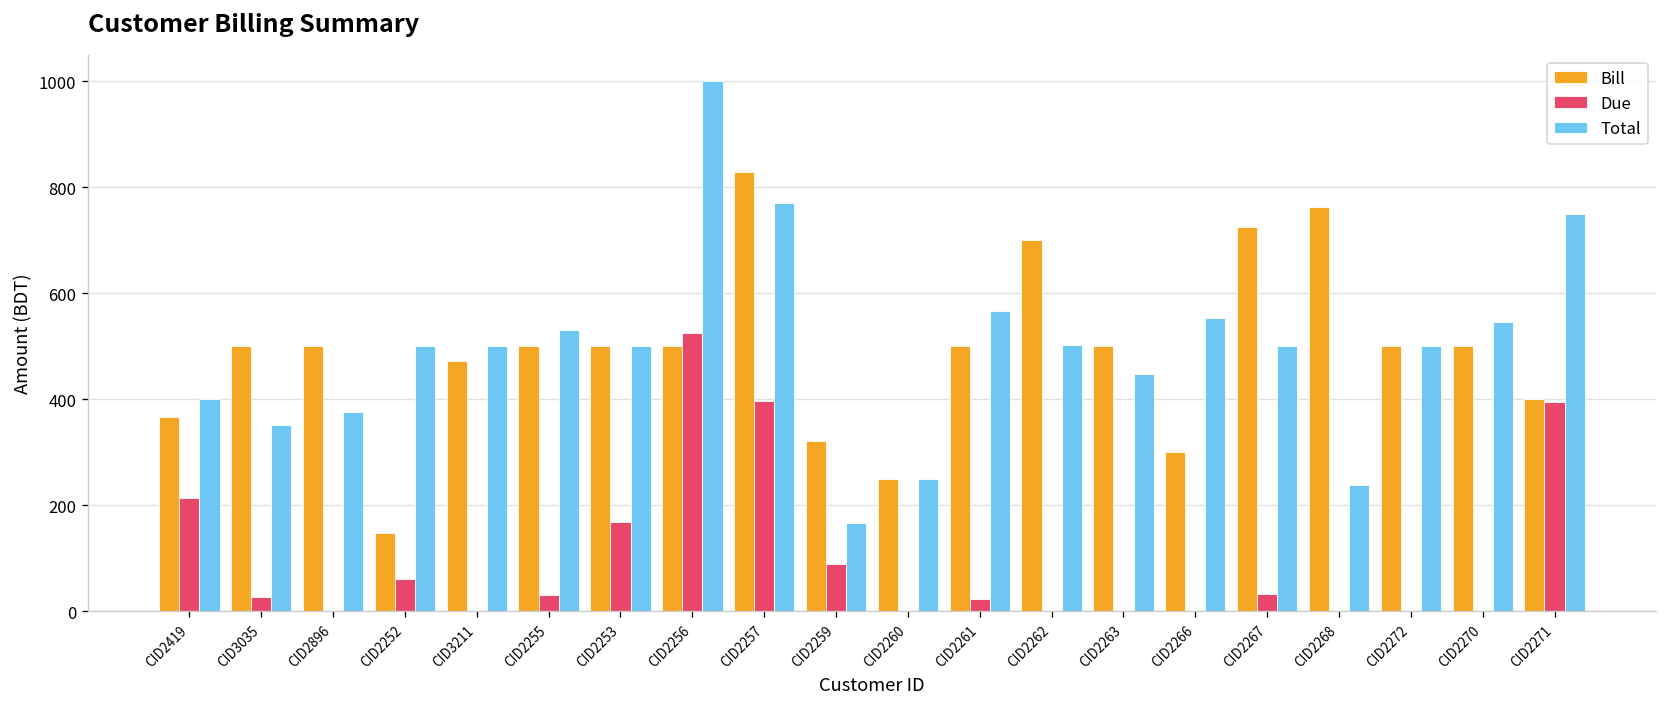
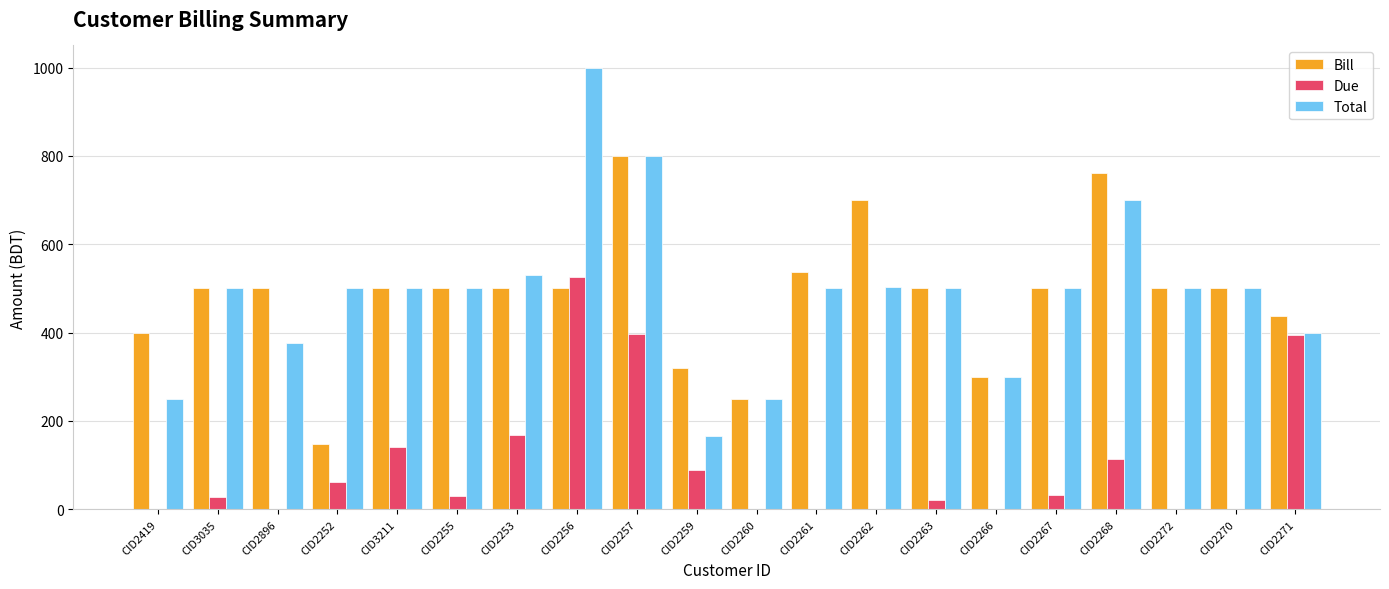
  {
    "Bill": {
-     "CID2419": 370,
+     "CID2419": 400,
      "CID3035": 500,
      "CID2896": 500,
      "CID2252": 150,
-     "CID3211": 470,
+     "CID3211": 500,
      "CID2255": 500,
      "CID2253": 500,
      "CID2256": 500,
-     "CID2257": 830,
+     "CID2257": 800,
      "CID2259": 320,
      "CID2260": 250,
-     "CID2261": 500,
+     "CID2261": 540,
      "CID2262": 700,
      "CID2263": 500,
      "CID2266": 300,
-     "CID2267": 730,
+     "CID2267": 500,
      "CID2268": 760,
      "CID2272": 500,
      "CID2270": 500,
-     "CID2271": 400
+     "CID2271": 440
    },
    "Due": {
-     "CID2419": 210,
+     "CID2419": 0,
      "CID3035": 30,
      "CID2896": 0,
      "CID2252": 60,
-     "CID3211": 0,
+     "CID3211": 140,
      "CID2255": 30,
      "CID2253": 170,
      "CID2256": 530,
      "CID2257": 400,
      "CID2259": 90,
      "CID2260": 0,
-     "CID2261": 20,
+     "CID2261": 0,
      "CID2262": 0,
-     "CID2263": 0,
+     "CID2263": 20,
      "CID2266": 0,
      "CID2267": 30,
-     "CID2268": 0,
+     "CID2268": 110,
      "CID2272": 0,
      "CID2270": 0,
      "CID2271": 400
    },
    "Total": {
-     "CID2419": 400,
-     "CID3035": 350,
+     "CID2419": 250,
+     "CID3035": 500,
      "CID2896": 380,
      "CID2252": 500,
      "CID3211": 500,
-     "CID2255": 530,
-     "CID2253": 500,
+     "CID2255": 500,
+     "CID2253": 530,
      "CID2256": 1000,
-     "CID2257": 770,
+     "CID2257": 800,
      "CID2259": 170,
      "CID2260": 250,
-     "CID2261": 570,
+     "CID2261": 500,
      "CID2262": 500,
-     "CID2263": 450,
-     "CID2266": 550,
+     "CID2263": 500,
+     "CID2266": 300,
      "CID2267": 500,
-     "CID2268": 240,
+     "CID2268": 700,
      "CID2272": 500,
-     "CID2270": 550,
-     "CID2271": 750
+     "CID2270": 500,
+     "CID2271": 400
    }
  }
